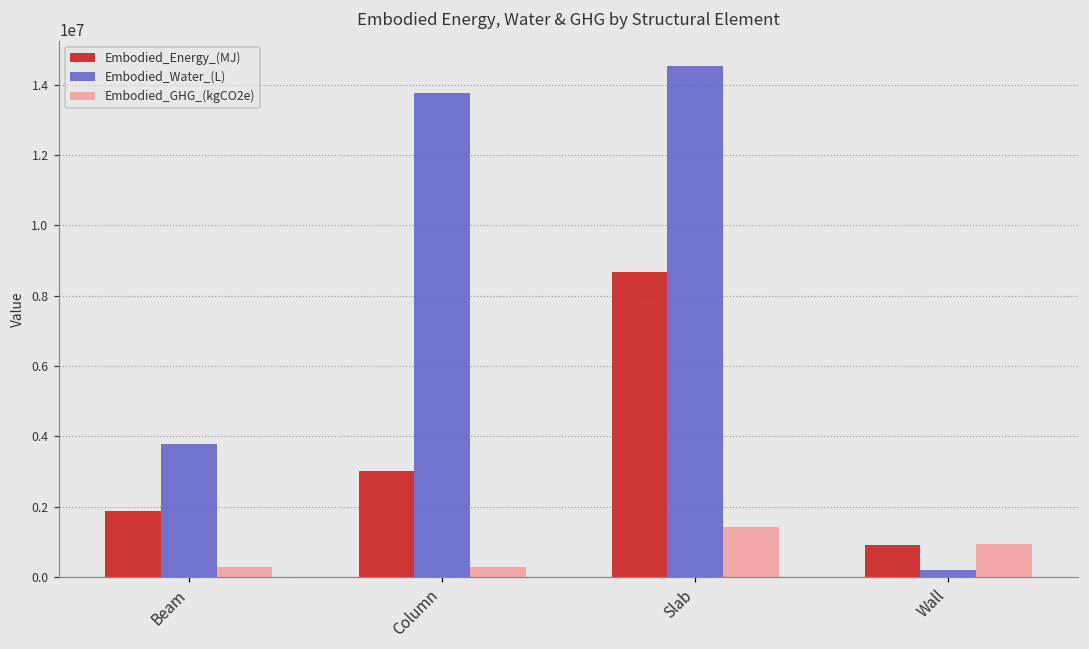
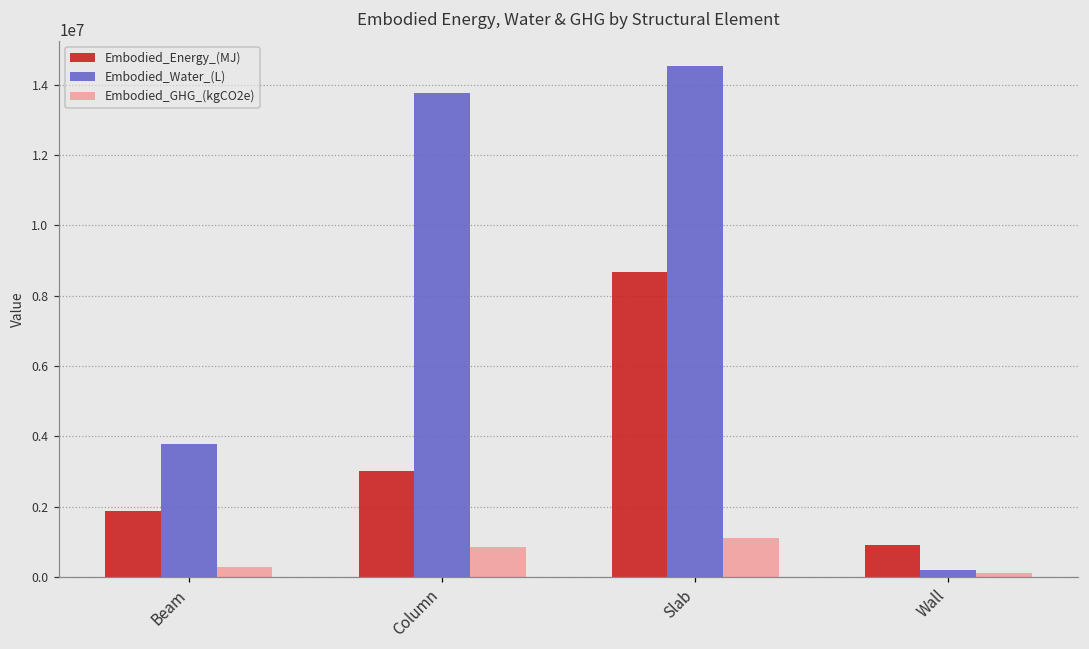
  {
    "Embodied_Energy_(MJ)": {
      "Beam": 1900000,
      "Column": 3000000,
      "Slab": 8700000,
      "Wall": 900000
    },
    "Embodied_Water_(L)": {
      "Beam": 3800000,
      "Column": 13800000,
      "Slab": 14500000,
      "Wall": 200000
    },
    "Embodied_GHG_(kgCO2e)": {
      "Beam": 300000,
-     "Column": 300000,
-     "Slab": 1400000,
-     "Wall": 900000
+     "Column": 900000,
+     "Slab": 1100000,
+     "Wall": 100000
    }
  }
